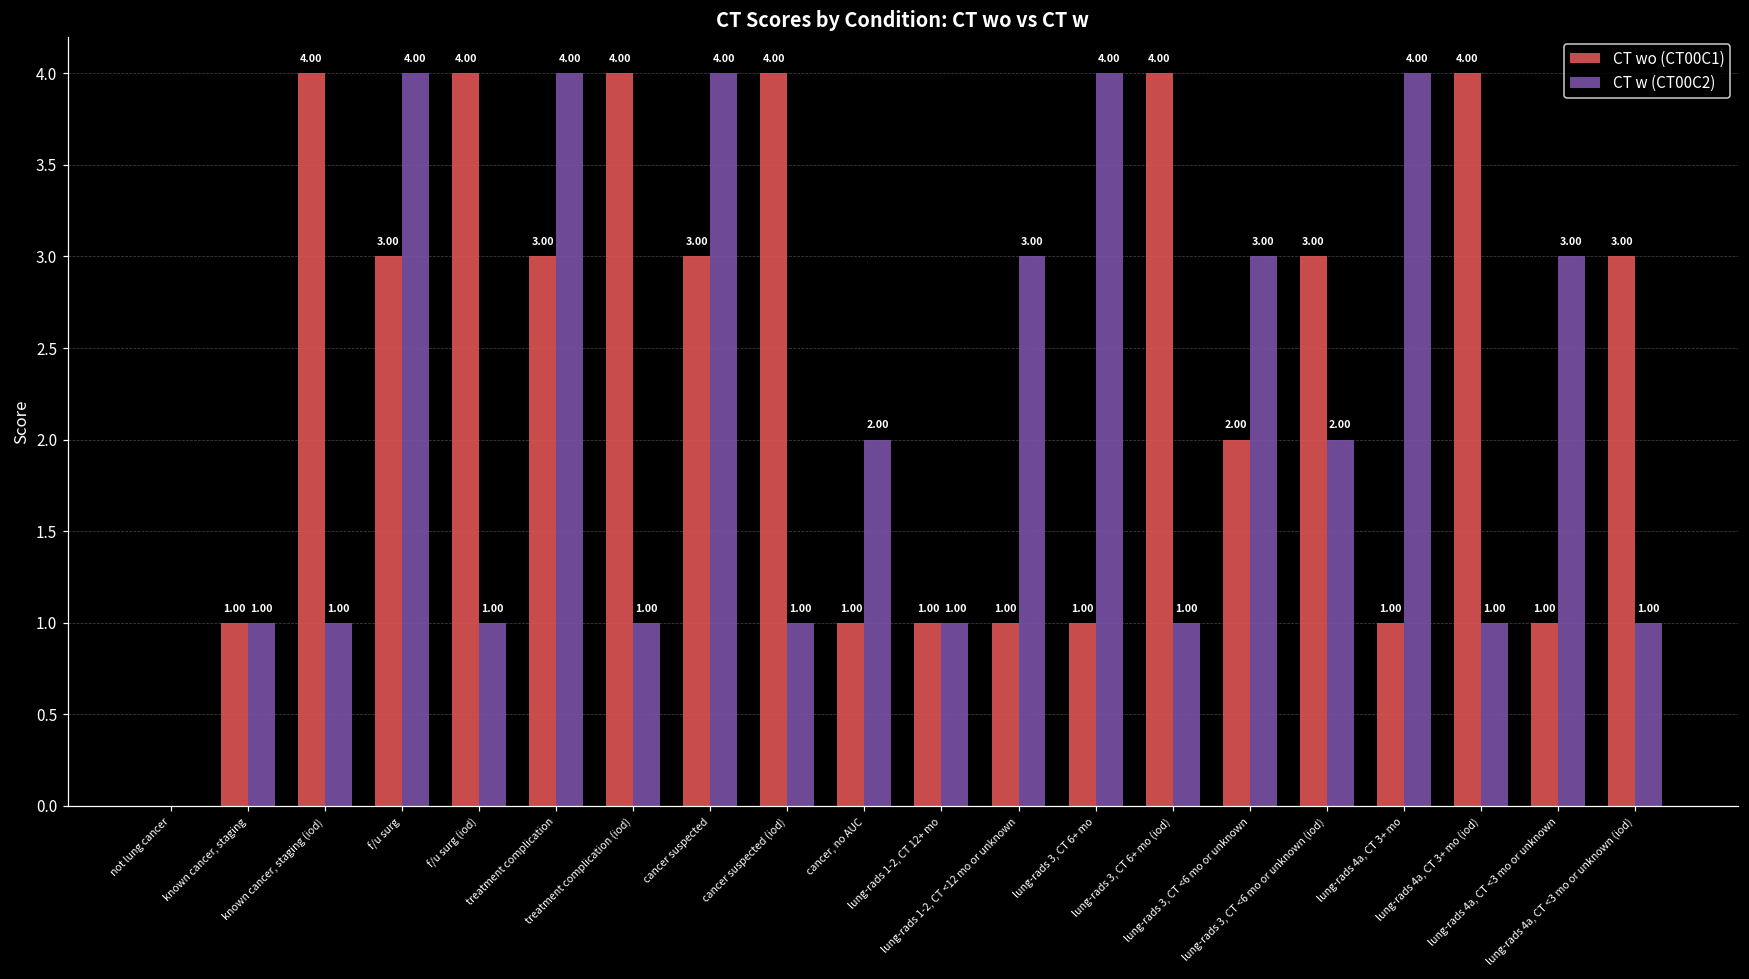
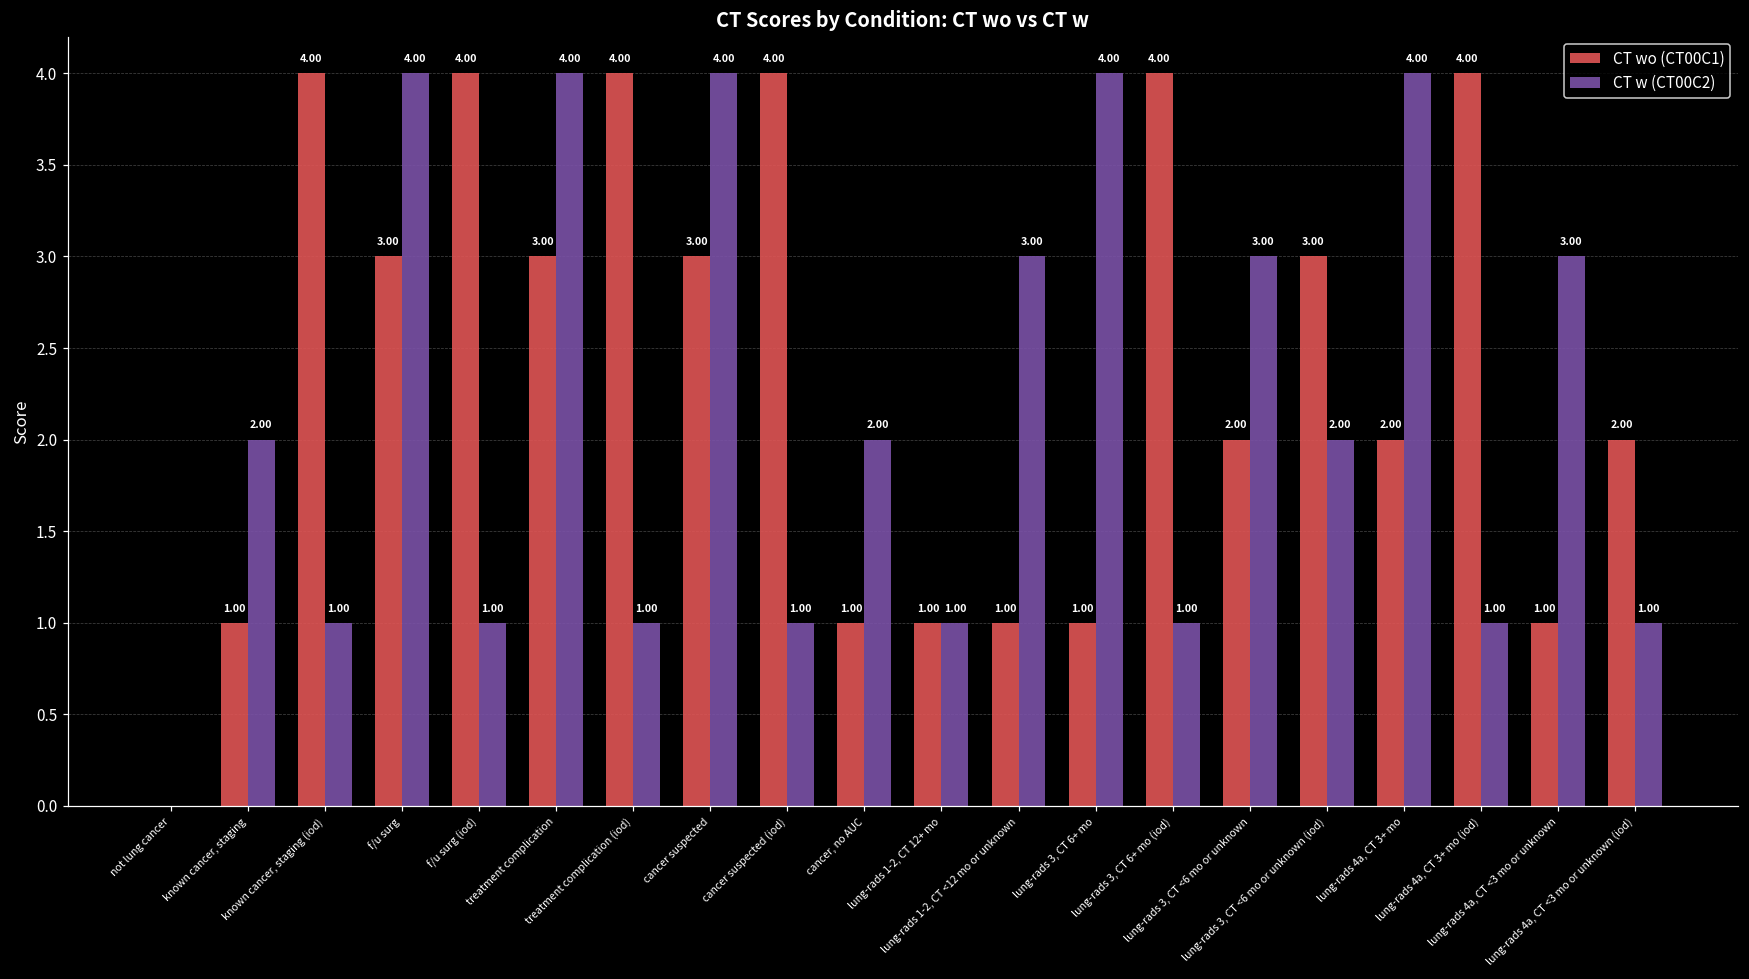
  {
    "CT wo (CT00C1)": {
      "known cancer, staging": 1.00,
      "known cancer, staging (iod)": 4.00,
      "f/u surg": 3.00,
      "f/u surg (iod)": 4.00,
      "treatment complication": 3.00,
      "treatment complication (iod)": 4.00,
      "cancer suspected": 3.00,
      "cancer suspected (iod)": 4.00,
      "cancer, no AUC": 1.00,
      "lung-rads 1-2, CT 12+ mo": 1.00,
      "lung-rads 1-2, CT <12 mo or unknown": 1.00,
      "lung-rads 3, CT 6+ mo": 1.00,
      "lung-rads 3, CT 6+ mo (iod)": 4.00,
      "lung-rads 3, CT <6 mo or unknown": 2.00,
      "lung-rads 3, CT <6 mo or unknown (iod)": 3.00,
-     "lung-rads 4a, CT 3+ mo": 1.00,
+     "lung-rads 4a, CT 3+ mo": 2.00,
      "lung-rads 4a, CT 3+ mo (iod)": 4.00,
      "lung-rads 4a, CT <3 mo or unknown": 1.00,
-     "lung-rads 4a, CT <3 mo or unknown (iod)": 3.00
+     "lung-rads 4a, CT <3 mo or unknown (iod)": 2.00
    },
    "CT w (CT00C2)": {
-     "known cancer, staging": 1.00,
+     "known cancer, staging": 2.00,
      "known cancer, staging (iod)": 1.00,
      "f/u surg": 4.00,
      "f/u surg (iod)": 1.00,
      "treatment complication": 4.00,
      "treatment complication (iod)": 1.00,
      "cancer suspected": 4.00,
      "cancer suspected (iod)": 1.00,
      "cancer, no AUC": 2.00,
      "lung-rads 1-2, CT 12+ mo": 1.00,
      "lung-rads 1-2, CT <12 mo or unknown": 3.00,
      "lung-rads 3, CT 6+ mo": 4.00,
      "lung-rads 3, CT 6+ mo (iod)": 1.00,
      "lung-rads 3, CT <6 mo or unknown": 3.00,
      "lung-rads 3, CT <6 mo or unknown (iod)": 2.00,
      "lung-rads 4a, CT 3+ mo": 4.00,
      "lung-rads 4a, CT 3+ mo (iod)": 1.00,
      "lung-rads 4a, CT <3 mo or unknown": 3.00,
      "lung-rads 4a, CT <3 mo or unknown (iod)": 1.00
    }
  }
